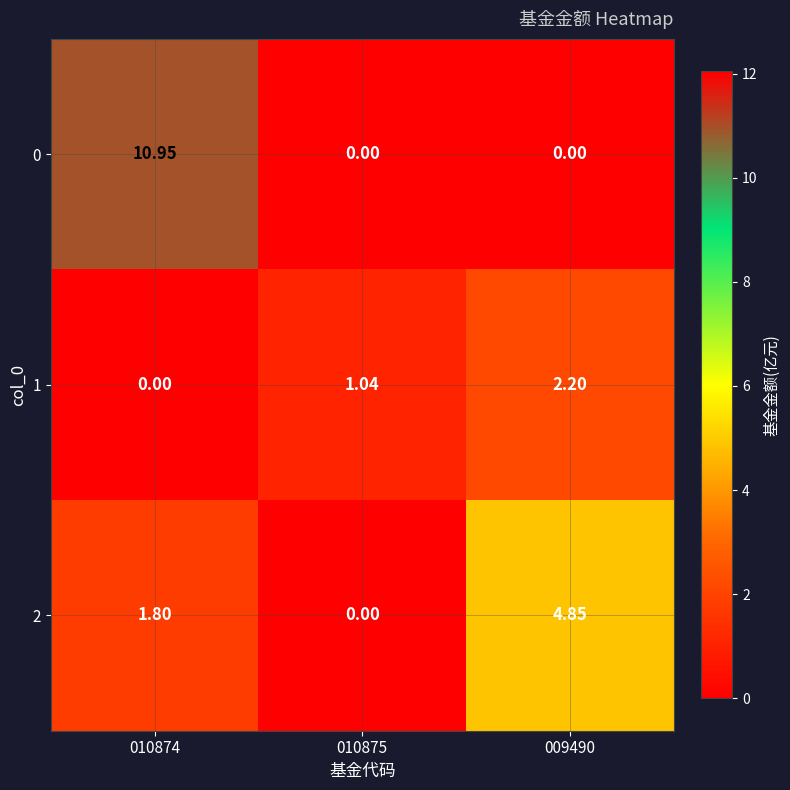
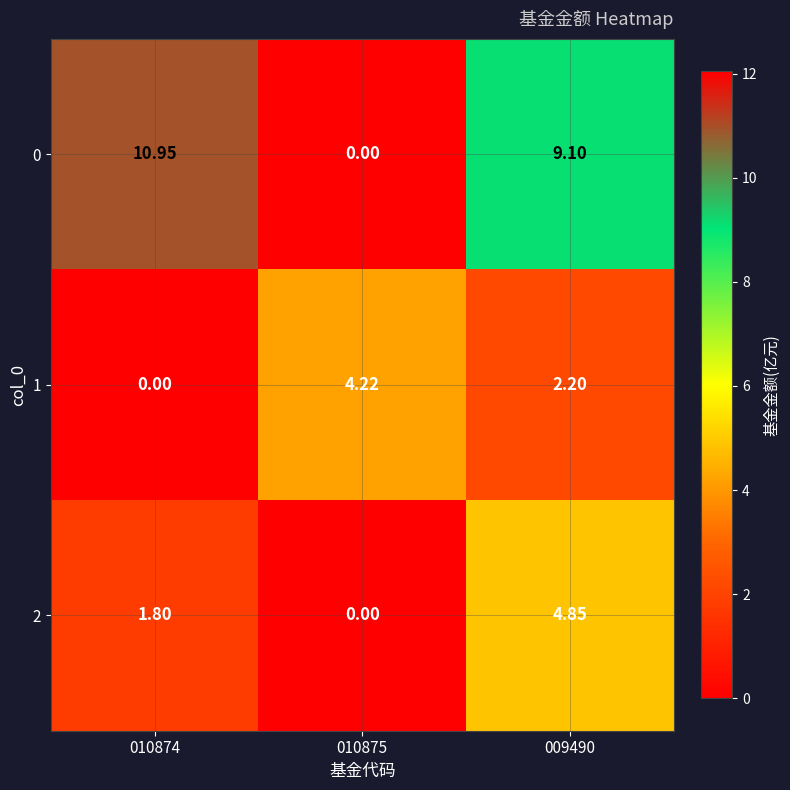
  {
    "0": {
      "010874": 10.95,
      "010875": 0.00,
-     "009490": 0.00
+     "009490": 9.10
    },
    "1": {
      "010874": 0.00,
-     "010875": 1.04,
+     "010875": 4.22,
      "009490": 2.20
    },
    "2": {
      "010874": 1.80,
      "010875": 0.00,
      "009490": 4.85
    }
  }
